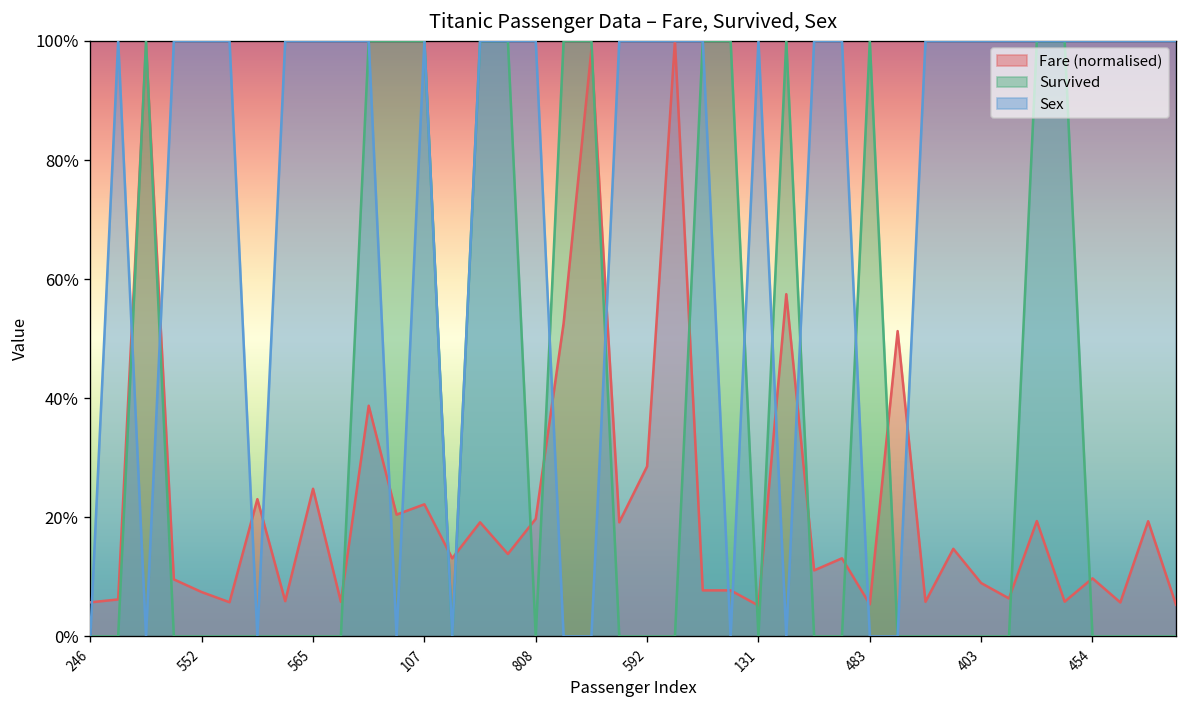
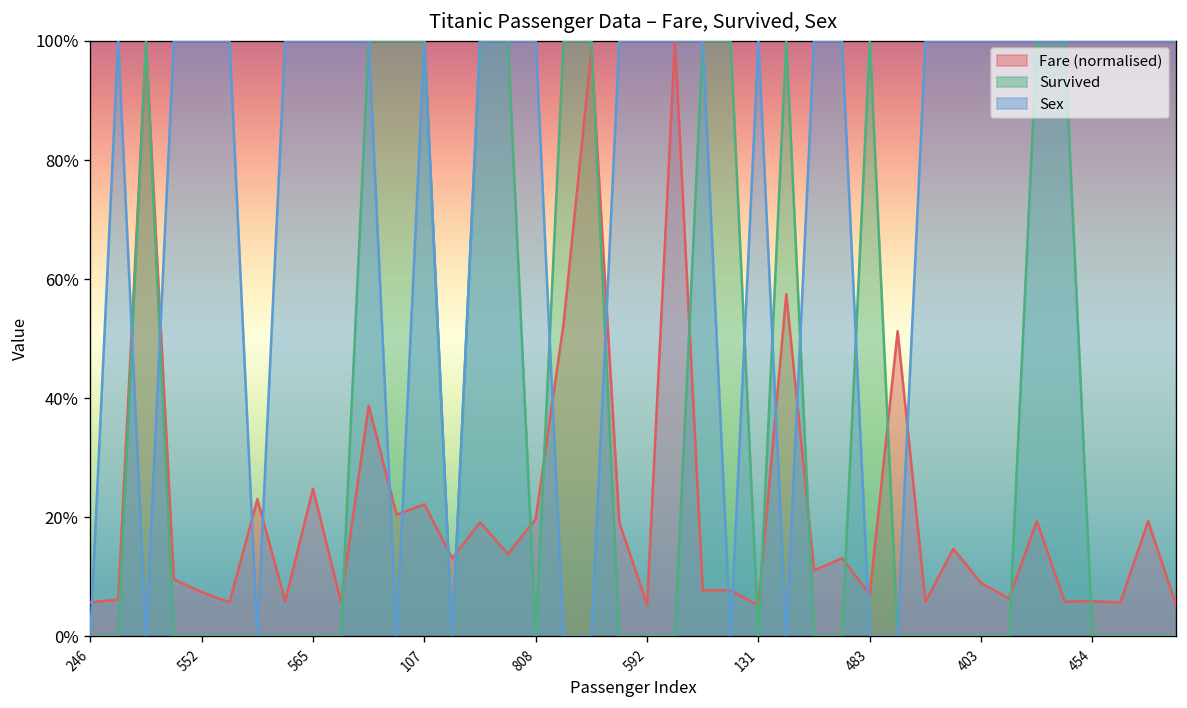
  {
    "Fare (normalised)": {
      "246": "6%",
      "552": "7%",
      "565": "25%",
      "107": "22%",
      "808": "20%",
-     "592": "29%",
+     "592": "5%",
      "131": "5%",
-     "483": "5%",
+     "483": "7%",
      "403": "9%",
-     "454": "10%"
+     "454": "6%"
    },
    "Survived": {
      "552": "0%",
      "565": "0%",
      "808": "0%",
      "592": "0%",
      "131": "0%",
      "483": "100%",
      "403": "0%",
      "454": "0%"
    },
    "Sex": {
      "552": "100%",
      "565": "100%",
      "808": "100%",
      "592": "100%",
      "131": "100%",
      "483": "0%",
      "403": "100%",
      "454": "100%"
    }
  }
